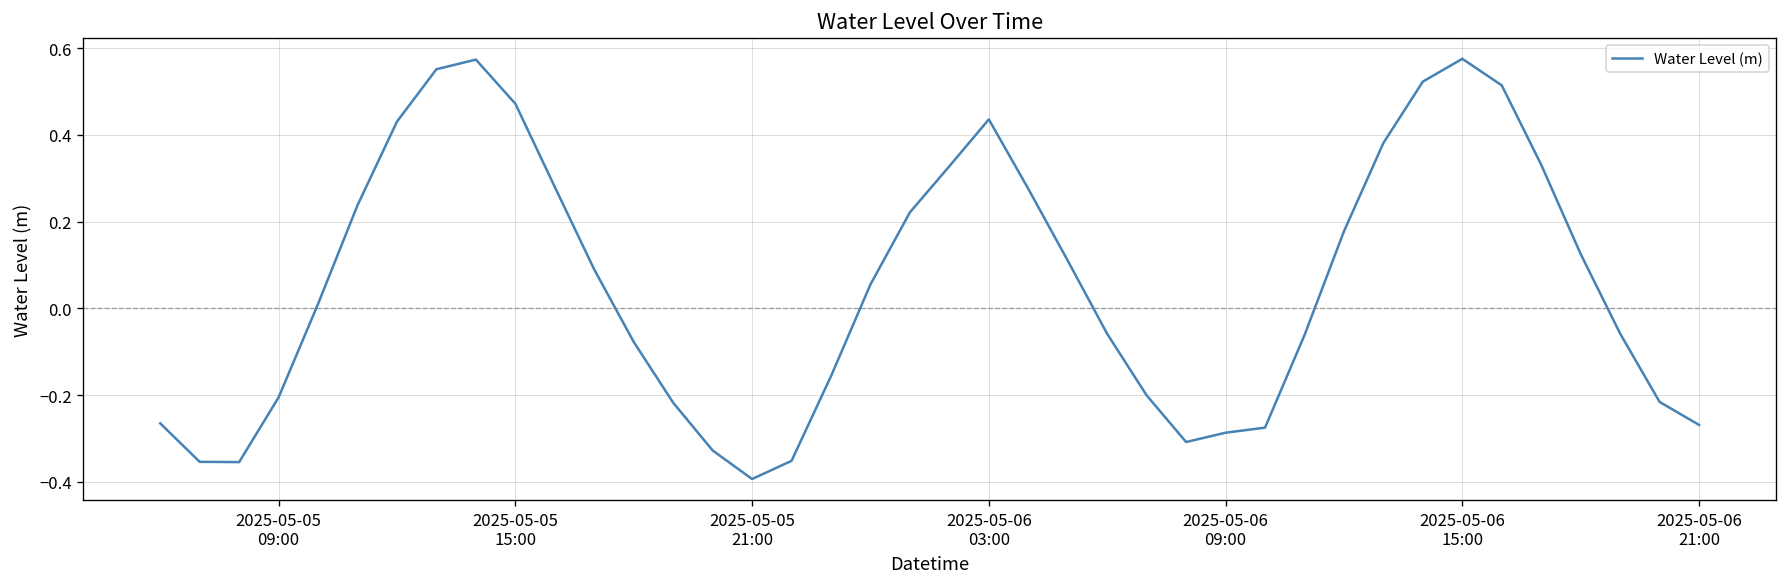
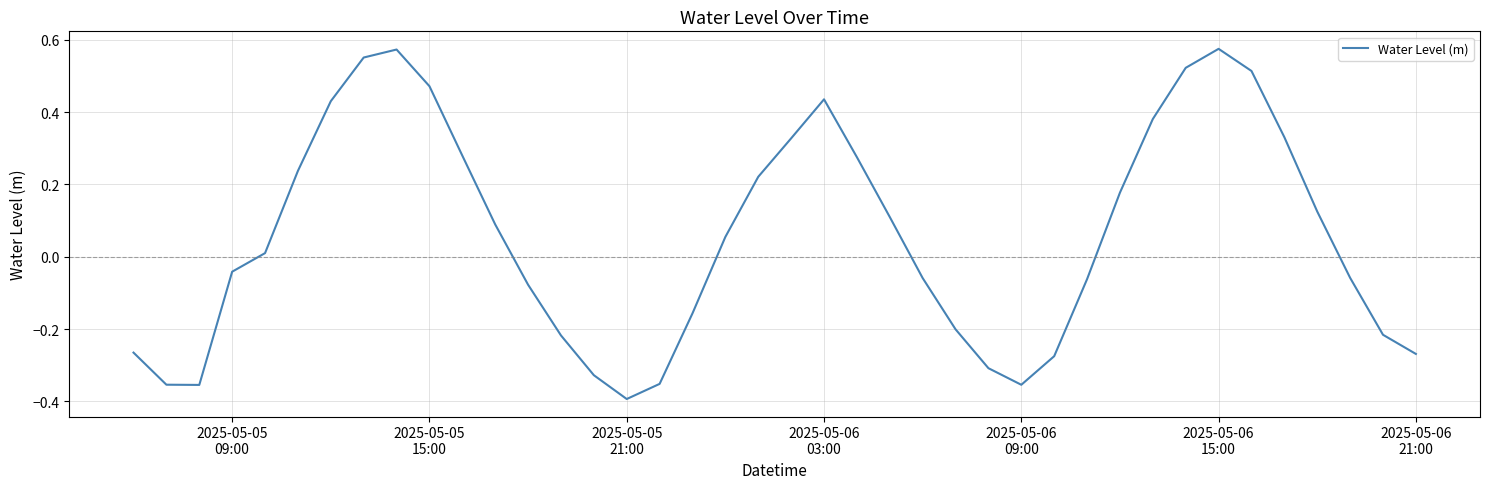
  {
-   "2025-05-05 09:00": -0.21,
+   "2025-05-05 09:00": -0.04,
    "2025-05-05 15:00": 0.47,
    "2025-05-05 21:00": -0.39,
    "2025-05-06 03:00": 0.44,
-   "2025-05-06 09:00": -0.29,
+   "2025-05-06 09:00": -0.35,
    "2025-05-06 15:00": 0.58,
    "2025-05-06 21:00": -0.27
  }
